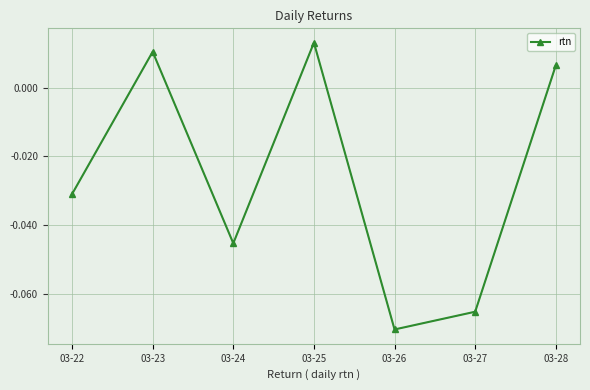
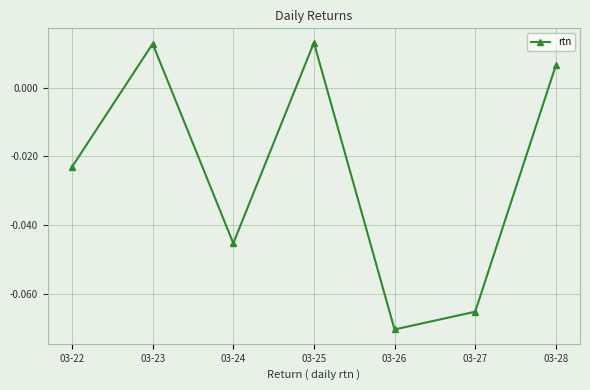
  {
-   "03-22": -0.031,
-   "03-23": 0.010,
+   "03-22": -0.023,
+   "03-23": 0.013,
    "03-24": -0.045,
    "03-25": 0.013,
    "03-26": -0.070,
    "03-27": -0.065,
    "03-28": 0.007
  }
